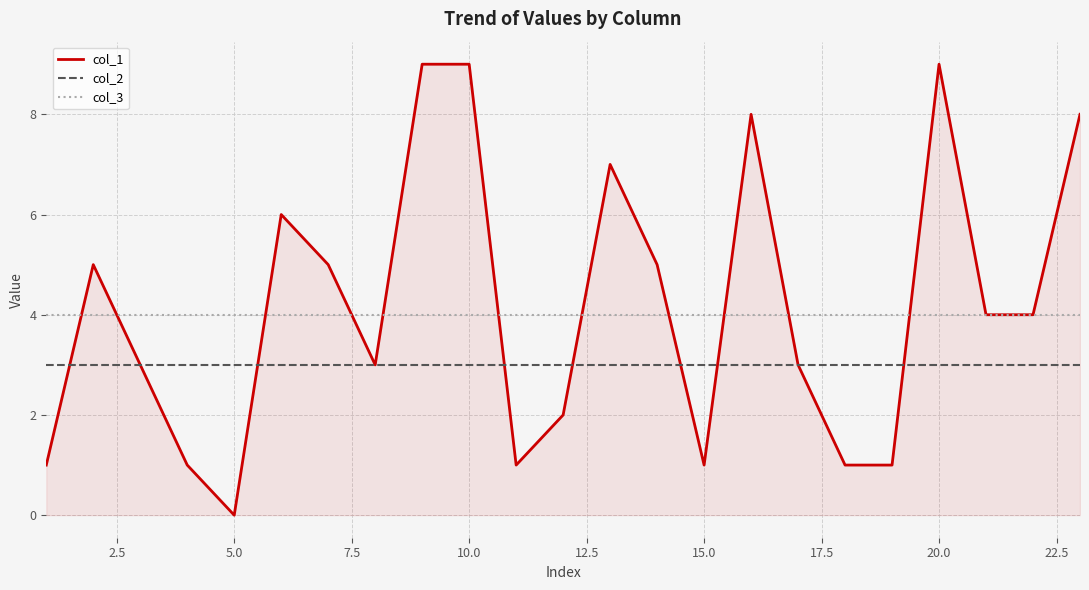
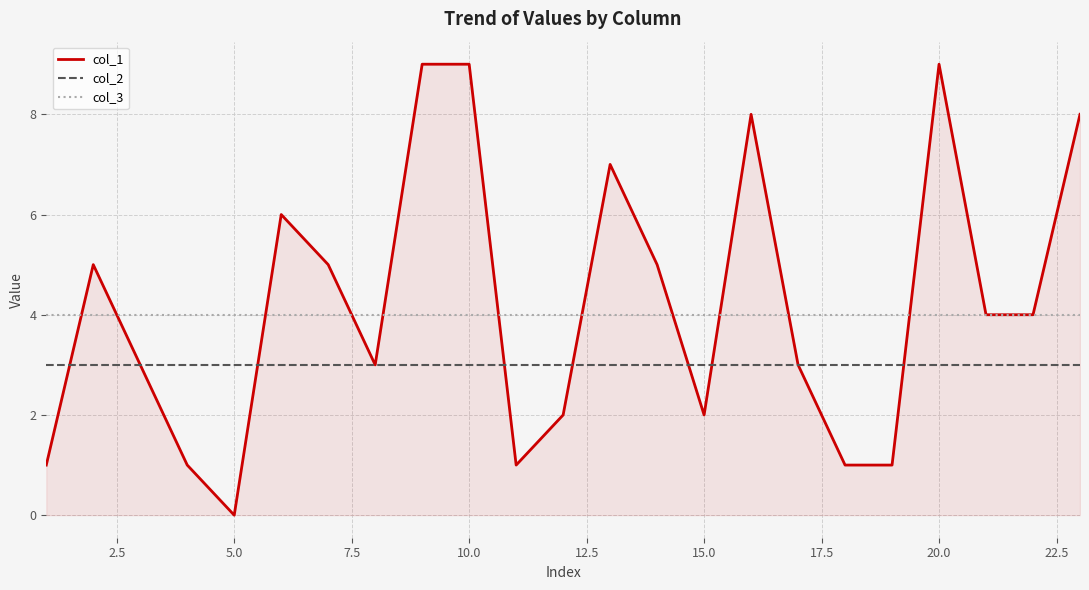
  {
    "col_1": {
      "5.0": 0,
      "10.0": 9,
-     "15.0": 1,
+     "15.0": 2,
      "20.0": 9
    },
    "col_2": {
      "5.0": 3,
      "10.0": 3,
      "15.0": 3,
      "20.0": 3
    },
    "col_3": {
      "5.0": 4,
      "10.0": 4,
      "15.0": 4,
      "20.0": 4
    }
  }
